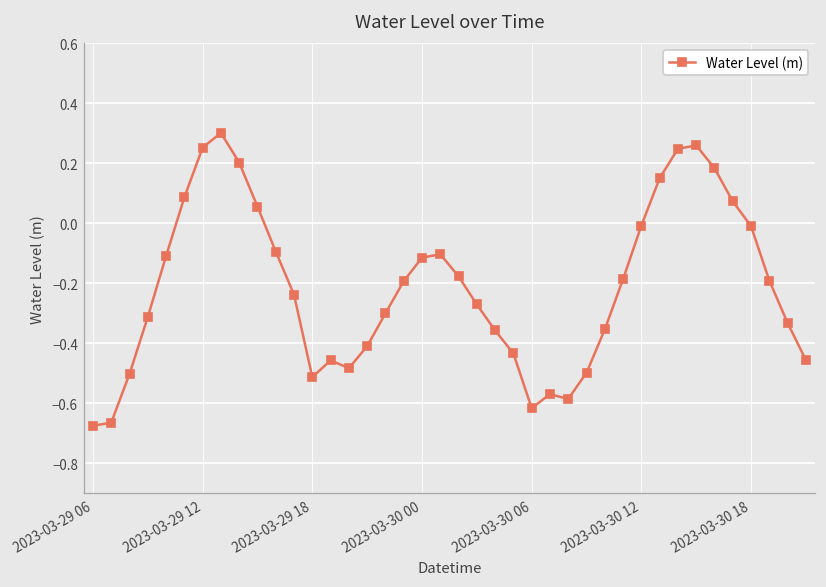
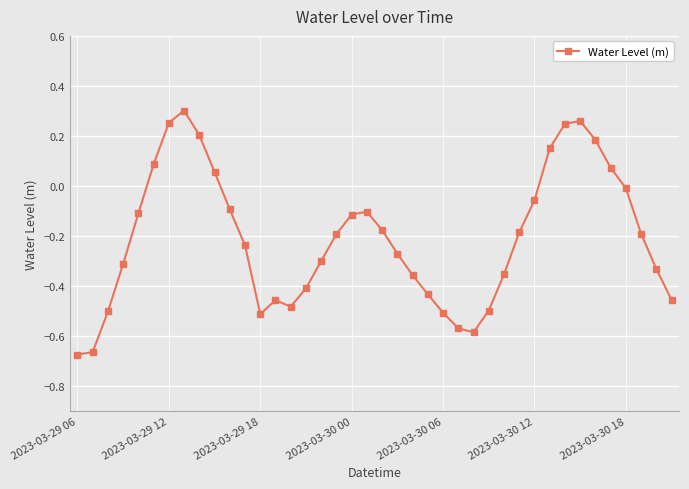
  {
    "2023-03-29 06": -0.68,
    "2023-03-29 12": 0.25,
    "2023-03-29 18": -0.51,
    "2023-03-30 00": -0.11,
-   "2023-03-30 06": -0.62,
-   "2023-03-30 12": -0.01,
+   "2023-03-30 06": -0.51,
+   "2023-03-30 12": -0.06,
    "2023-03-30 18": -0.01
  }
